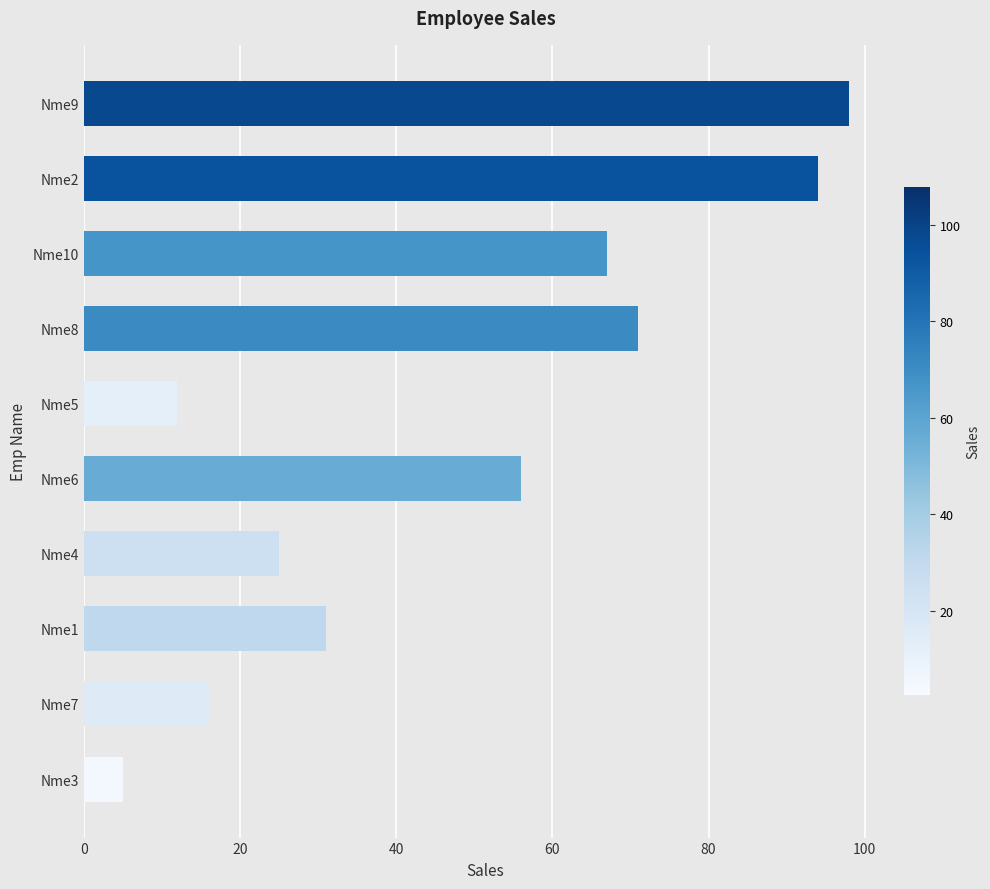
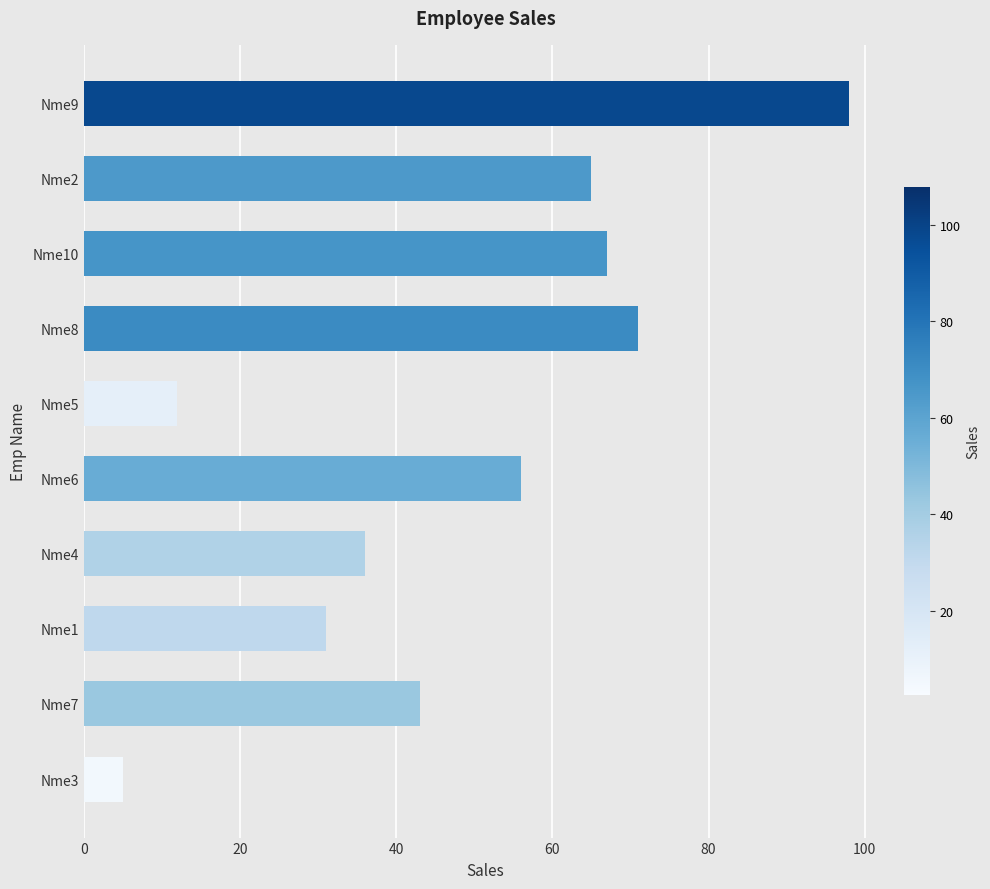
  {
    "Nme9": 98,
-   "Nme2": 94,
+   "Nme2": 65,
    "Nme10": 67,
    "Nme8": 71,
    "Nme5": 12,
    "Nme6": 56,
-   "Nme4": 25,
+   "Nme4": 36,
    "Nme1": 31,
-   "Nme7": 16,
+   "Nme7": 43,
    "Nme3": 5
  }
